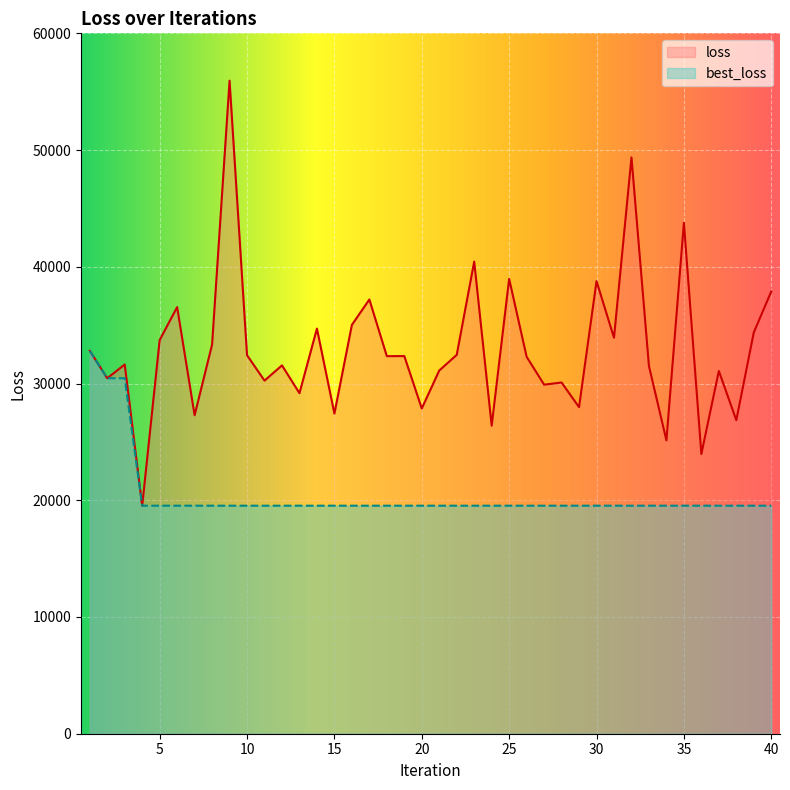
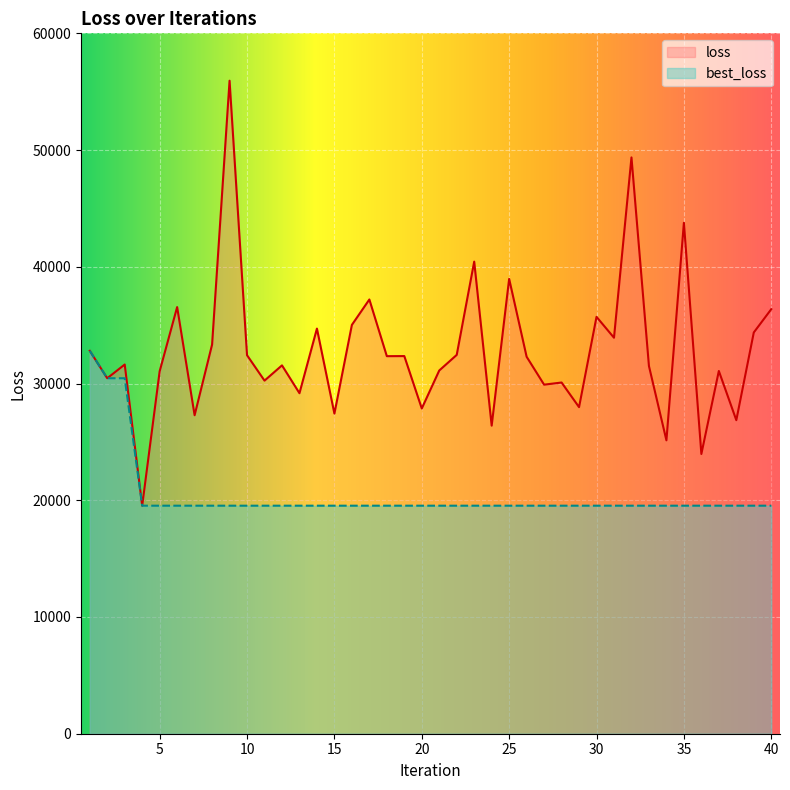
  {
    "loss": {
-     "5": 33700,
+     "5": 31100,
      "10": 32400,
      "15": 27400,
      "20": 27900,
      "25": 39000,
-     "30": 38800,
+     "30": 35700,
      "35": 43800,
-     "40": 37900
+     "40": 36400
    },
    "best_loss": {
      "5": 19500,
      "10": 19500,
      "15": 19500,
      "20": 19500,
      "25": 19500,
      "30": 19500,
      "35": 19500,
      "40": 19500
    }
  }
